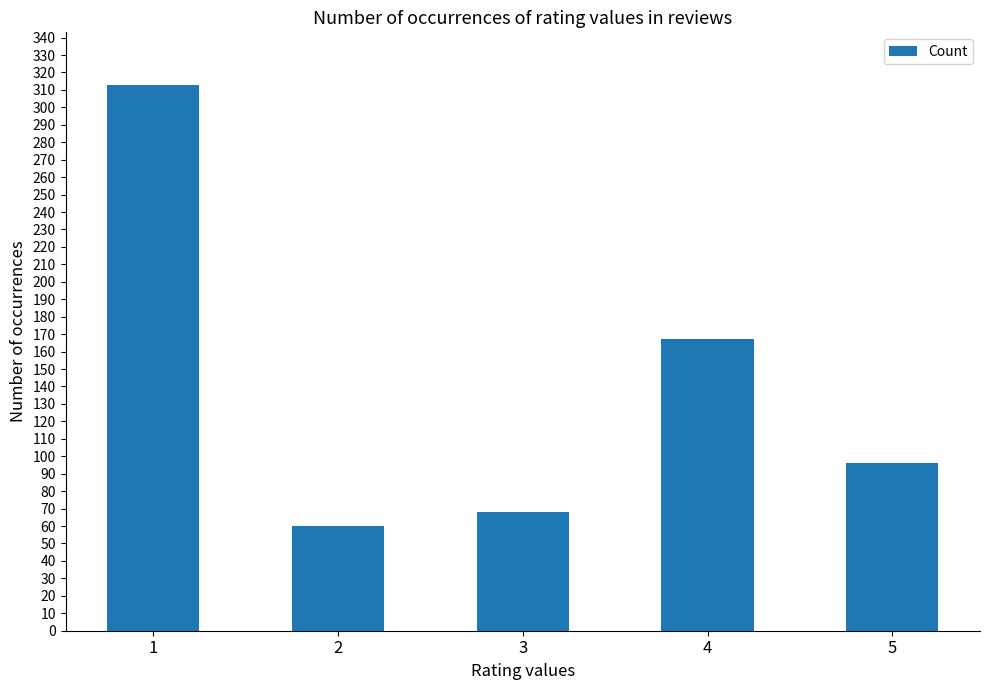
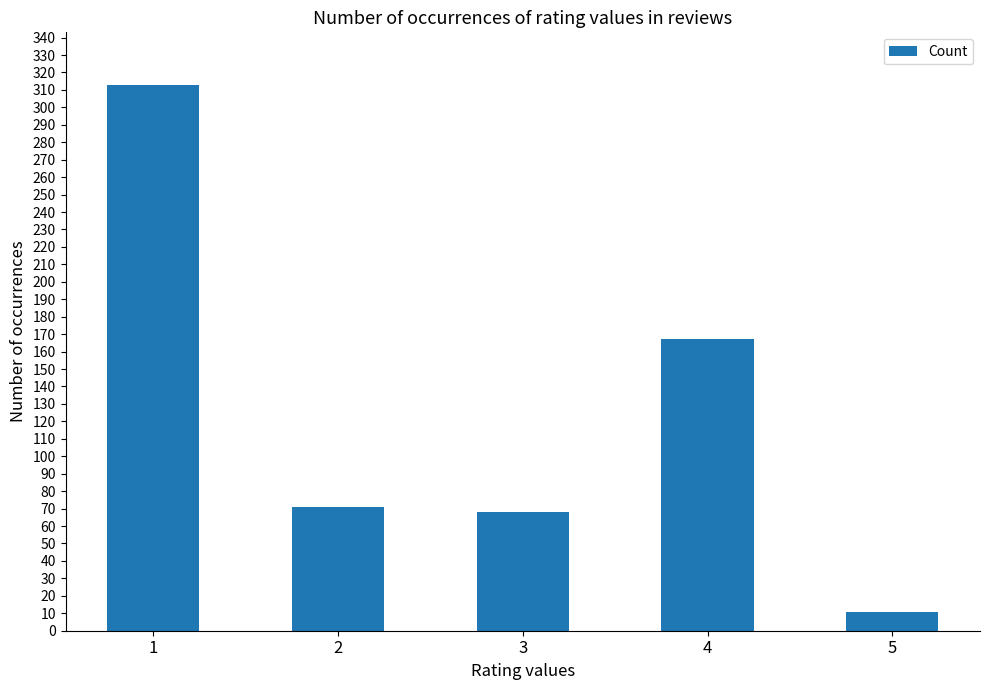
  {
    "1": 313,
-   "2": 60,
+   "2": 71,
    "3": 68,
    "4": 167,
-   "5": 96
+   "5": 11
  }
